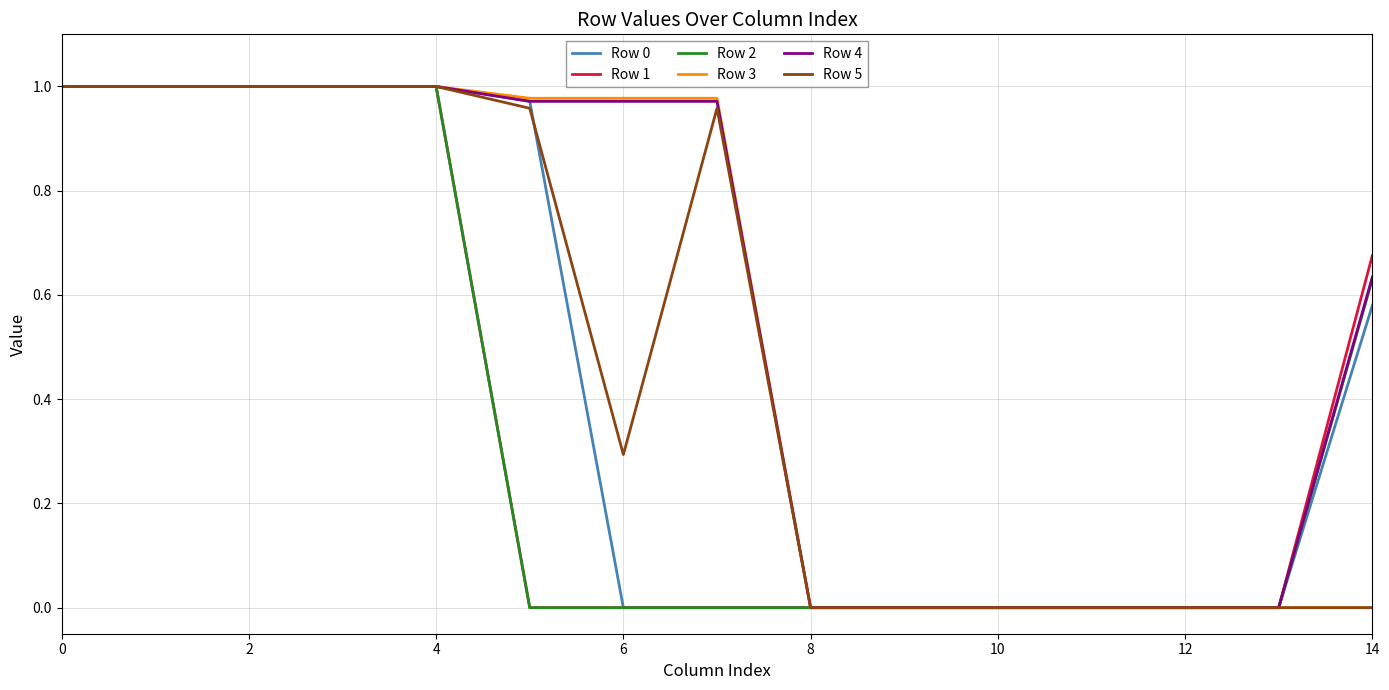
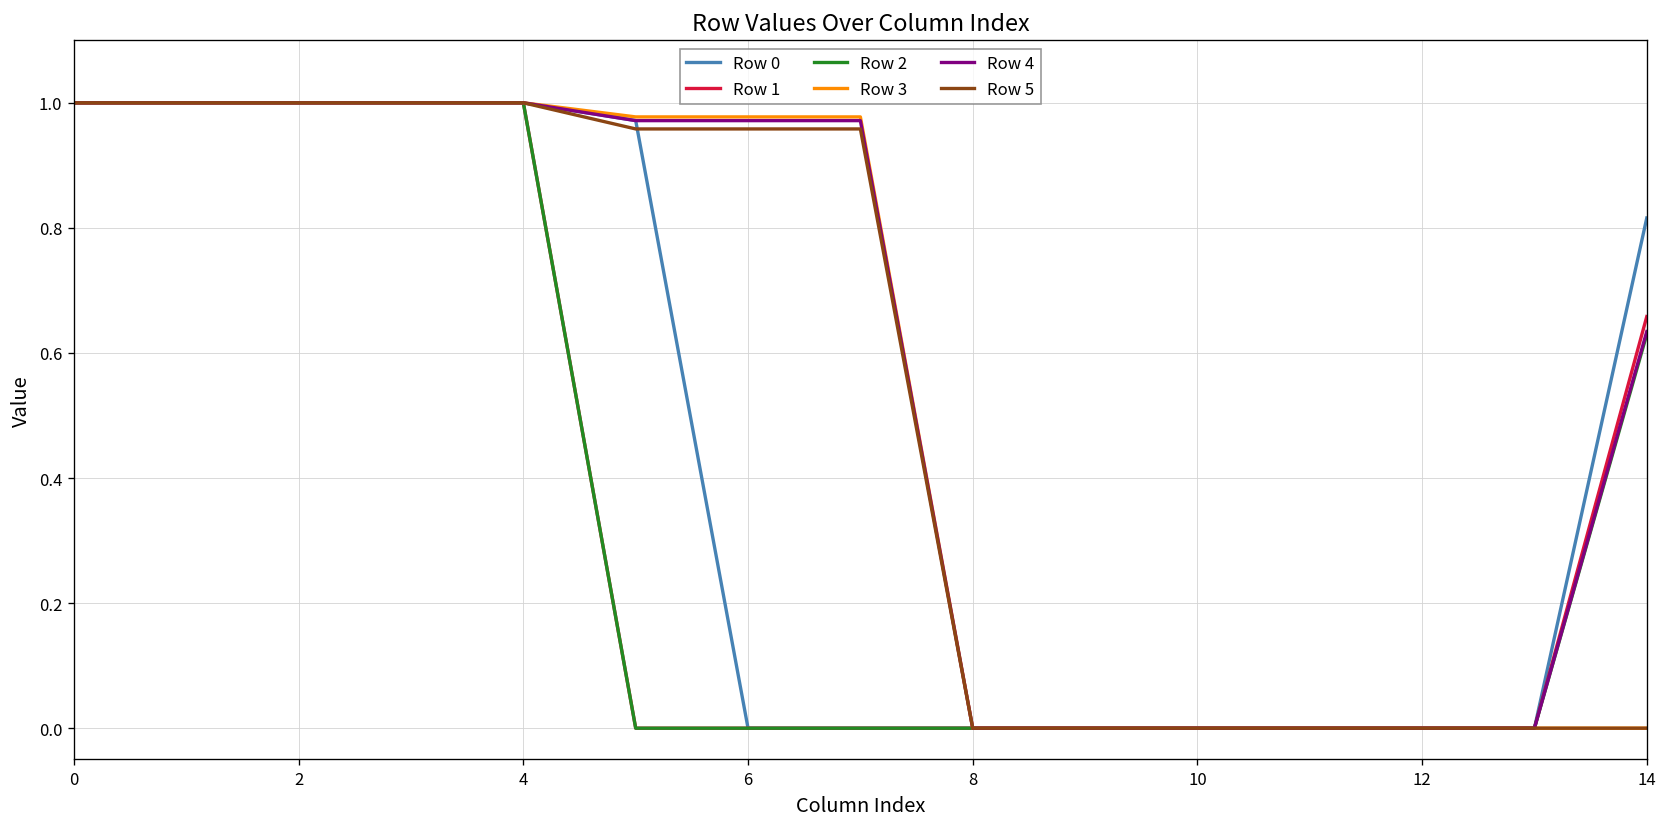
  {
    "Row 0": {
-     "14": 0.58
+     "14": 0.82
    },
    "Row 1": {
-     "14": 0.68
+     "14": 0.66
    },
    "Row 3": {
      "6": 0.98
    },
    "Row 4": {
      "6": 0.97
    },
    "Row 5": {
-     "6": 0.29
+     "6": 0.96
    }
  }
